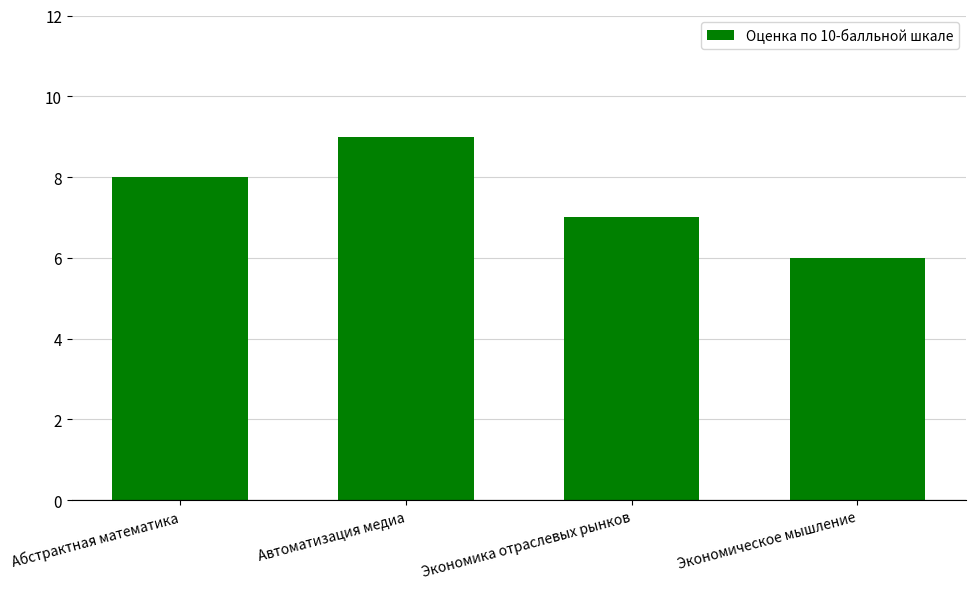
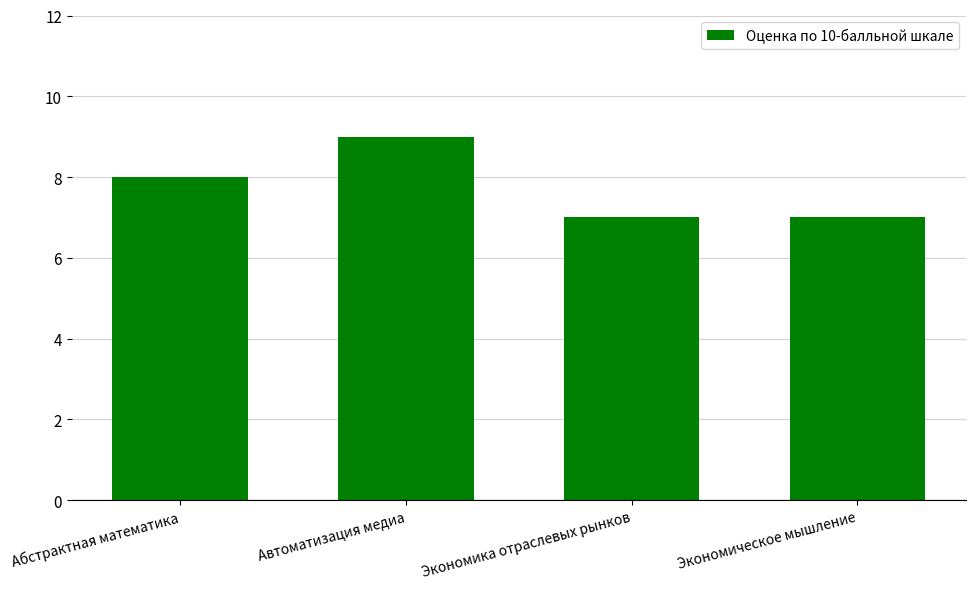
  {
    "Абстрактная математика": 8,
    "Автоматизация медиа": 9,
    "Экономика отраслевых рынков": 7,
-   "Экономическое мышление": 6
+   "Экономическое мышление": 7
  }
